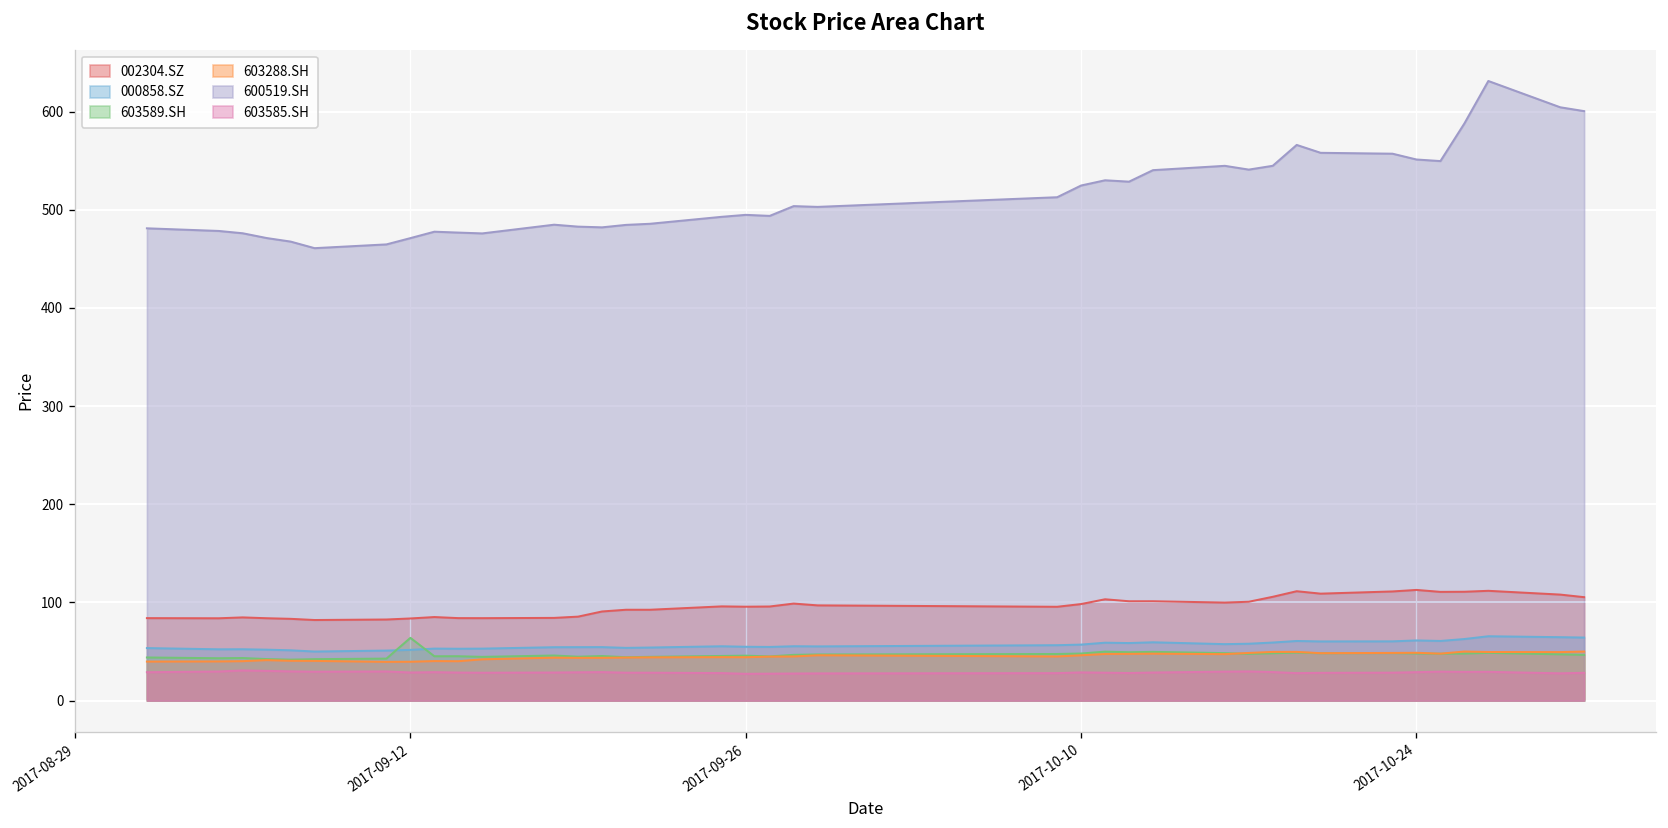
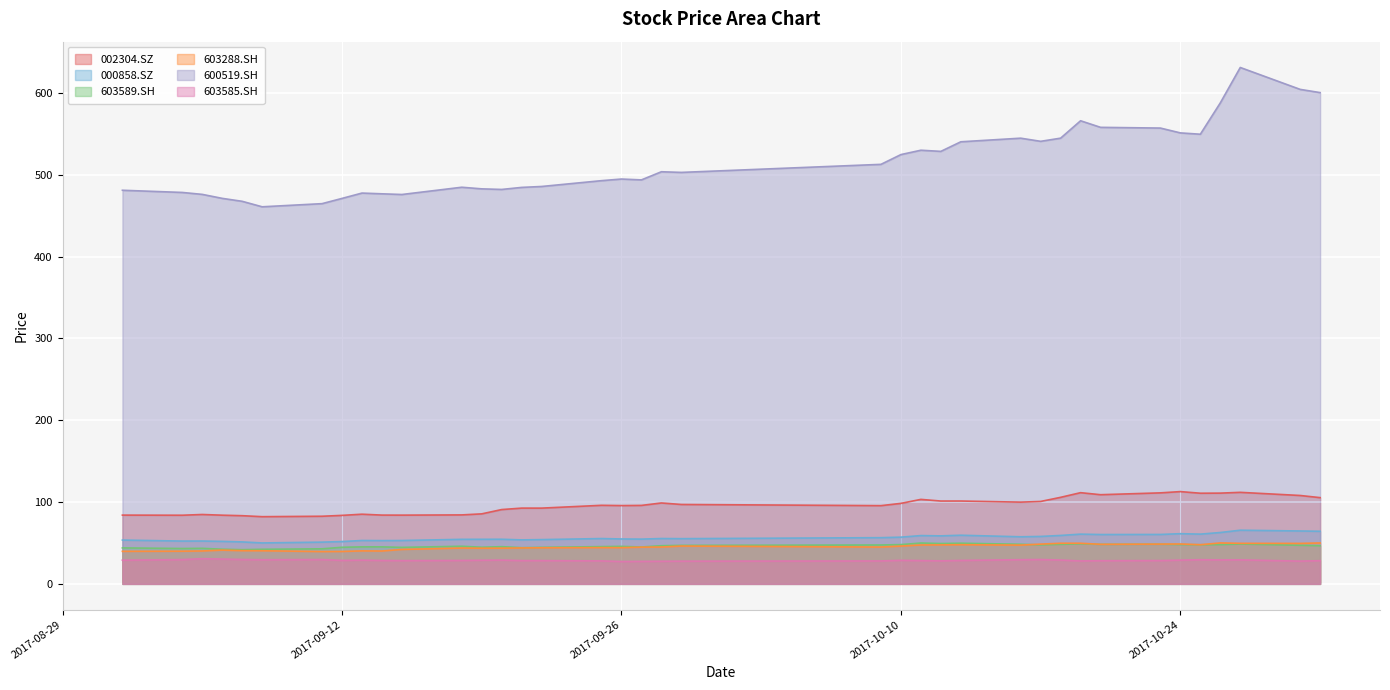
  {
    "603589.SH": {
-     "2017-09-12": 60
+     "2017-09-12": 40
    }
  }
